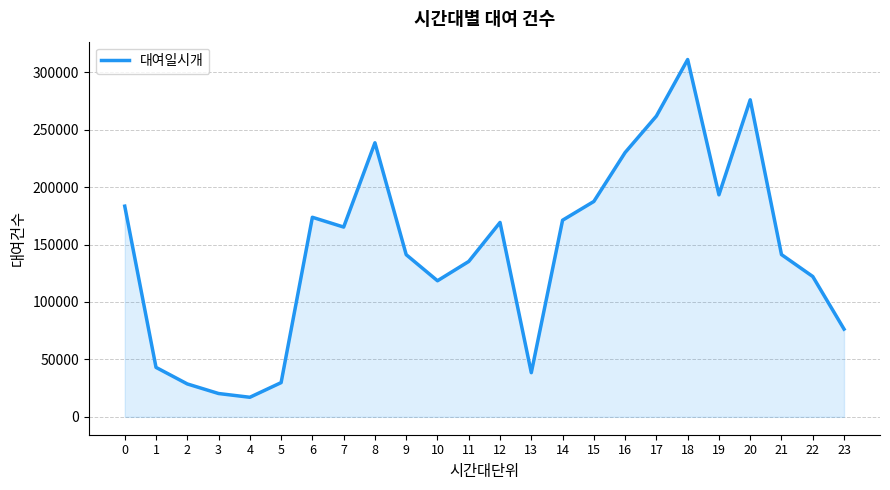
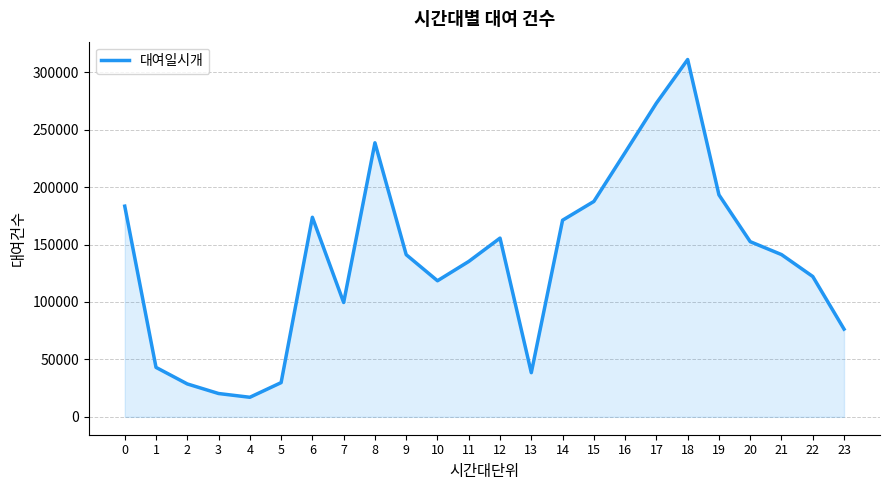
  {
    "0": 183000,
    "1": 43000,
    "2": 29000,
    "3": 20000,
    "4": 17000,
    "5": 30000,
    "6": 174000,
-   "7": 165000,
+   "7": 100000,
    "8": 239000,
    "9": 141000,
    "10": 118000,
    "11": 135000,
-   "12": 169000,
+   "12": 156000,
    "13": 38000,
    "14": 171000,
    "15": 188000,
    "16": 230000,
-   "17": 262000,
+   "17": 273000,
    "18": 311000,
    "19": 193000,
-   "20": 276000,
+   "20": 153000,
    "21": 141000,
    "22": 122000,
    "23": 76000
  }
